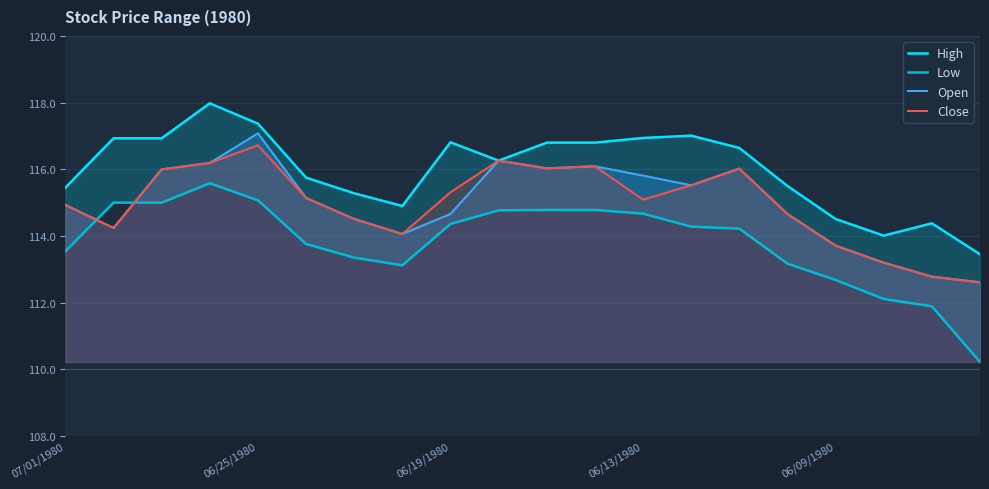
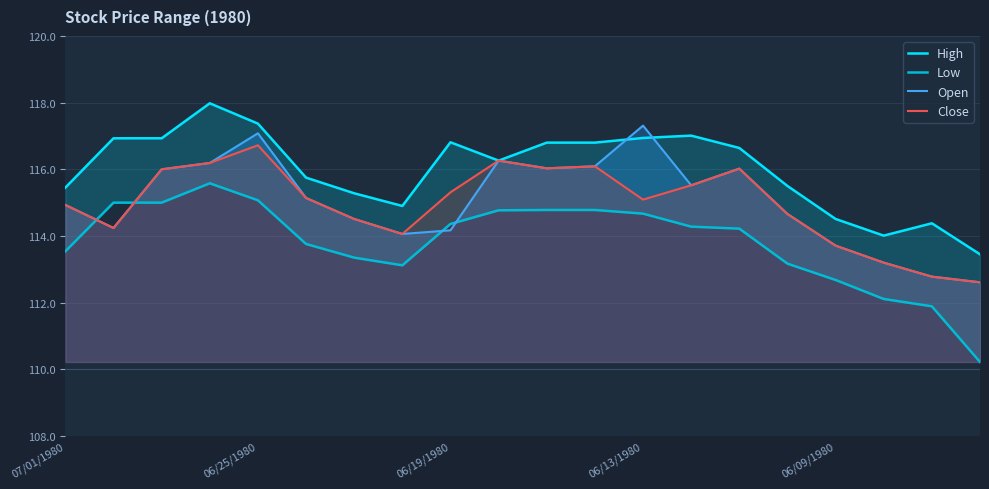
  {
    "Open": {
      "06/25/1980": 117.1,
-     "06/19/1980": 114.7,
-     "06/13/1980": 115.8
+     "06/19/1980": 114.2,
+     "06/13/1980": 117.3
    },
    "Close": {
      "06/25/1980": 116.7,
      "06/19/1980": 115.3,
      "06/13/1980": 115.1
    }
  }
